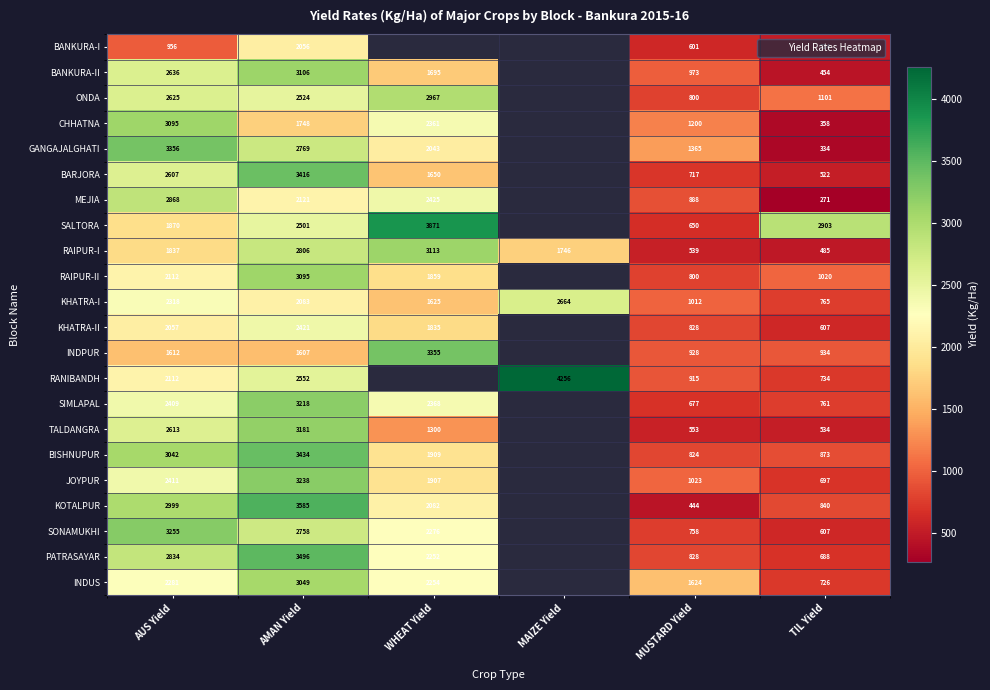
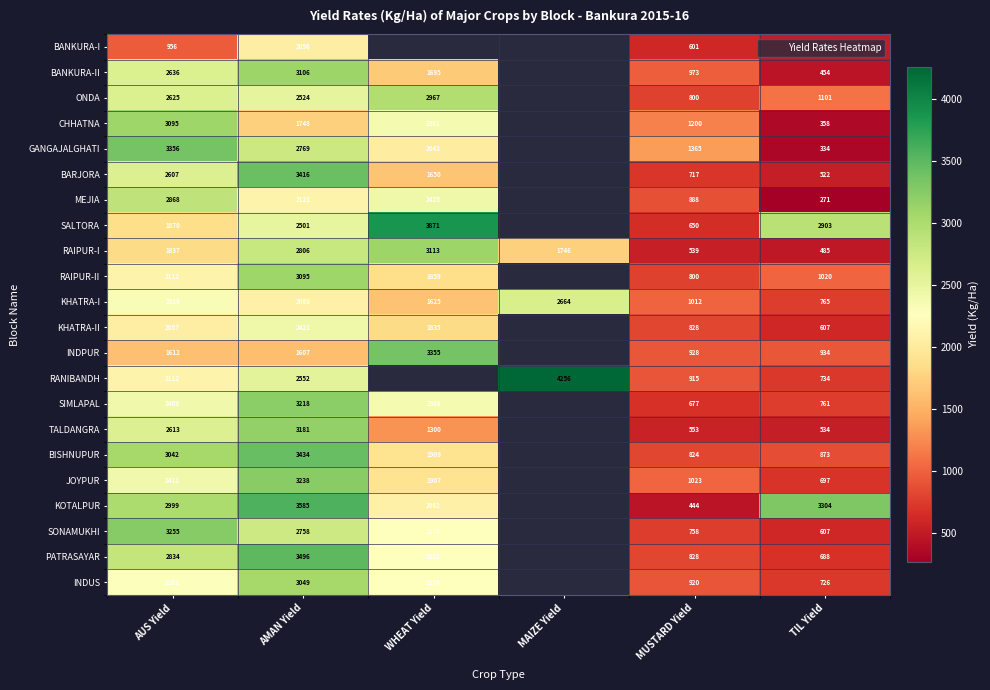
  {
    "BANKURA-I": {
      "AUS Yield": 956,
      "AMAN Yield": 2056,
      "MUSTARD Yield": 601
    },
    "BANKURA-II": {
      "AUS Yield": 2636,
      "AMAN Yield": 3106,
      "WHEAT Yield": 1695,
      "MUSTARD Yield": 973,
      "TIL Yield": 454
    },
    "ONDA": {
      "AUS Yield": 2625,
      "AMAN Yield": 2524,
      "WHEAT Yield": 2967,
      "MUSTARD Yield": 800,
      "TIL Yield": 1101
    },
    "CHHATNA": {
      "AUS Yield": 3095,
      "AMAN Yield": 1748,
      "WHEAT Yield": 2361,
      "MUSTARD Yield": 1200,
      "TIL Yield": 358
    },
    "GANGAJALGHATI": {
      "AUS Yield": 3356,
      "AMAN Yield": 2769,
      "WHEAT Yield": 2043,
      "MUSTARD Yield": 1365,
      "TIL Yield": 334
    },
    "BARJORA": {
      "AUS Yield": 2607,
      "AMAN Yield": 3416,
      "WHEAT Yield": 1650,
      "MUSTARD Yield": 717,
      "TIL Yield": 522
    },
    "MEJIA": {
      "AUS Yield": 2868,
      "AMAN Yield": 2121,
      "WHEAT Yield": 2425,
      "MUSTARD Yield": 888,
      "TIL Yield": 271
    },
    "SALTORA": {
      "AUS Yield": 1870,
      "AMAN Yield": 2501,
      "WHEAT Yield": 3871,
      "MUSTARD Yield": 650,
      "TIL Yield": 2903
    },
    "RAIPUR-I": {
      "AUS Yield": 1837,
      "AMAN Yield": 2806,
      "WHEAT Yield": 3113,
      "MAIZE Yield": 1746,
      "MUSTARD Yield": 539,
      "TIL Yield": 485
    },
    "RAIPUR-II": {
      "AUS Yield": 2112,
      "AMAN Yield": 3095,
      "WHEAT Yield": 1859,
      "MUSTARD Yield": 800,
      "TIL Yield": 1020
    },
    "KHATRA-I": {
      "AUS Yield": 2318,
      "AMAN Yield": 2083,
      "WHEAT Yield": 1625,
      "MAIZE Yield": 2664,
      "MUSTARD Yield": 1012,
      "TIL Yield": 765
    },
    "KHATRA-II": {
      "AUS Yield": 2057,
      "AMAN Yield": 2421,
      "WHEAT Yield": 1835,
      "MUSTARD Yield": 828,
      "TIL Yield": 607
    },
    "INDPUR": {
      "AUS Yield": 1612,
      "AMAN Yield": 1607,
      "WHEAT Yield": 3355,
      "MUSTARD Yield": 928,
      "TIL Yield": 934
    },
    "RANIBANDH": {
      "AUS Yield": 2112,
      "AMAN Yield": 2552,
      "MAIZE Yield": 4256,
      "MUSTARD Yield": 915,
      "TIL Yield": 734
    },
    "SIMLAPAL": {
      "AUS Yield": 2409,
      "AMAN Yield": 3218,
      "WHEAT Yield": 2368,
      "MUSTARD Yield": 677,
      "TIL Yield": 761
    },
    "TALDANGRA": {
      "AUS Yield": 2613,
      "AMAN Yield": 3181,
      "WHEAT Yield": 1300,
      "MUSTARD Yield": 553,
      "TIL Yield": 534
    },
    "BISHNUPUR": {
      "AUS Yield": 3042,
      "AMAN Yield": 3434,
      "WHEAT Yield": 1909,
      "MUSTARD Yield": 824,
      "TIL Yield": 873
    },
    "JOYPUR": {
      "AUS Yield": 2411,
      "AMAN Yield": 3238,
      "WHEAT Yield": 1907,
      "MUSTARD Yield": 1023,
      "TIL Yield": 697
    },
    "KOTALPUR": {
      "AUS Yield": 2999,
      "AMAN Yield": 3585,
      "WHEAT Yield": 2082,
      "MUSTARD Yield": 444,
-     "TIL Yield": 840
+     "TIL Yield": 3304
    },
    "SONAMUKHI": {
      "AUS Yield": 3255,
      "AMAN Yield": 2758,
      "WHEAT Yield": 2276,
      "MUSTARD Yield": 758,
      "TIL Yield": 607
    },
    "PATRASAYAR": {
      "AUS Yield": 2834,
      "AMAN Yield": 3496,
      "WHEAT Yield": 2252,
      "MUSTARD Yield": 828,
      "TIL Yield": 688
    },
    "INDUS": {
      "AUS Yield": 2281,
      "AMAN Yield": 3049,
      "WHEAT Yield": 2254,
-     "MUSTARD Yield": 1624,
+     "MUSTARD Yield": 920,
      "TIL Yield": 726
    }
  }
